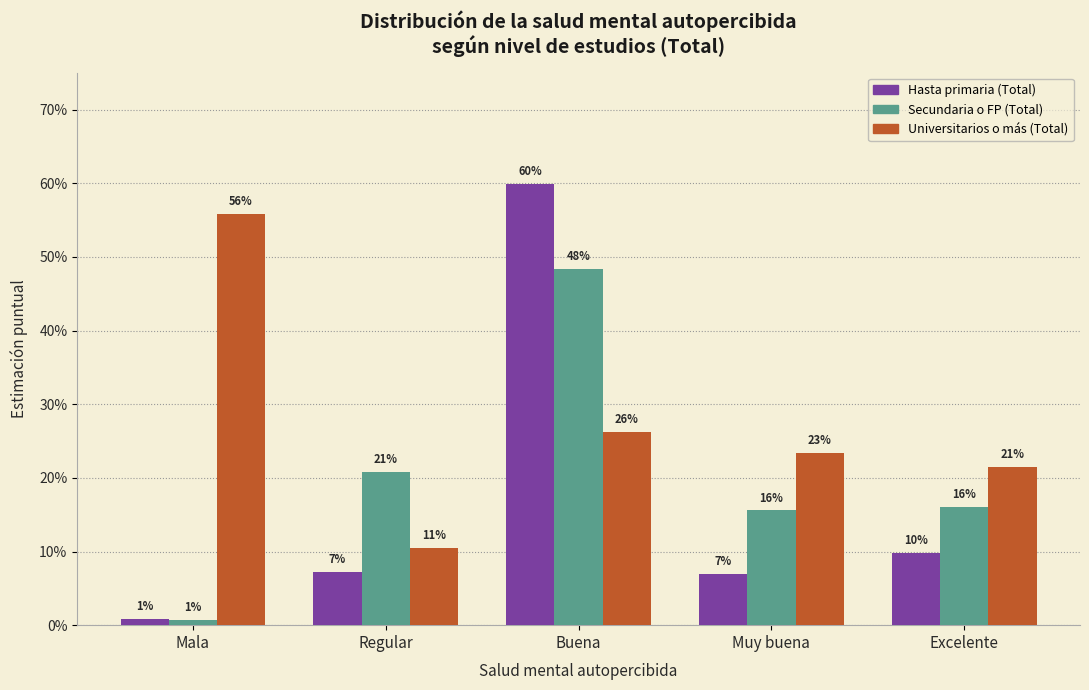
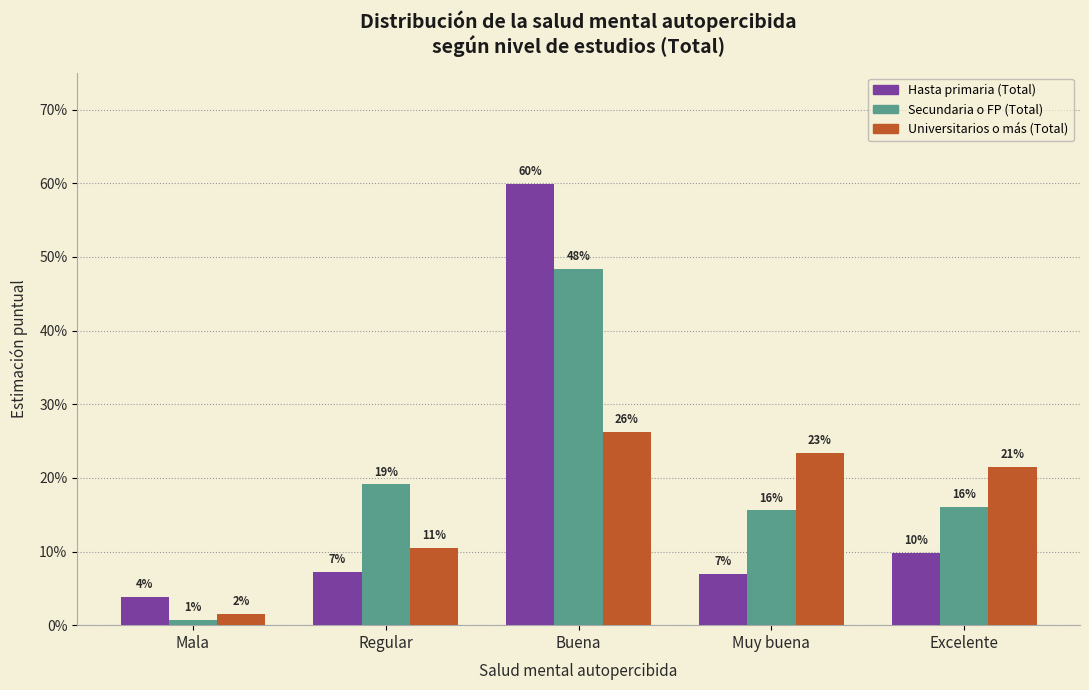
  {
    "Hasta primaria (Total)": {
-     "Mala": "1%",
+     "Mala": "4%",
      "Regular": "7%",
      "Buena": "60%",
      "Muy buena": "7%",
      "Excelente": "10%"
    },
    "Secundaria o FP (Total)": {
      "Mala": "1%",
-     "Regular": "21%",
+     "Regular": "19%",
      "Buena": "48%",
      "Muy buena": "16%",
      "Excelente": "16%"
    },
    "Universitarios o más (Total)": {
-     "Mala": "56%",
+     "Mala": "2%",
      "Regular": "11%",
      "Buena": "26%",
      "Muy buena": "23%",
      "Excelente": "21%"
    }
  }
